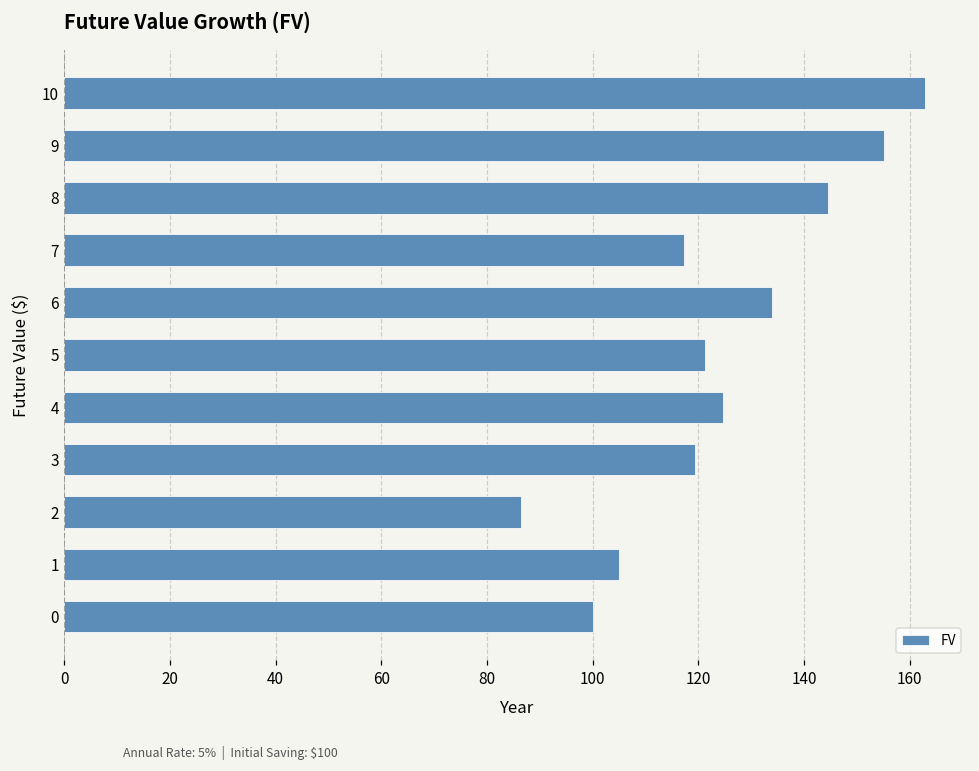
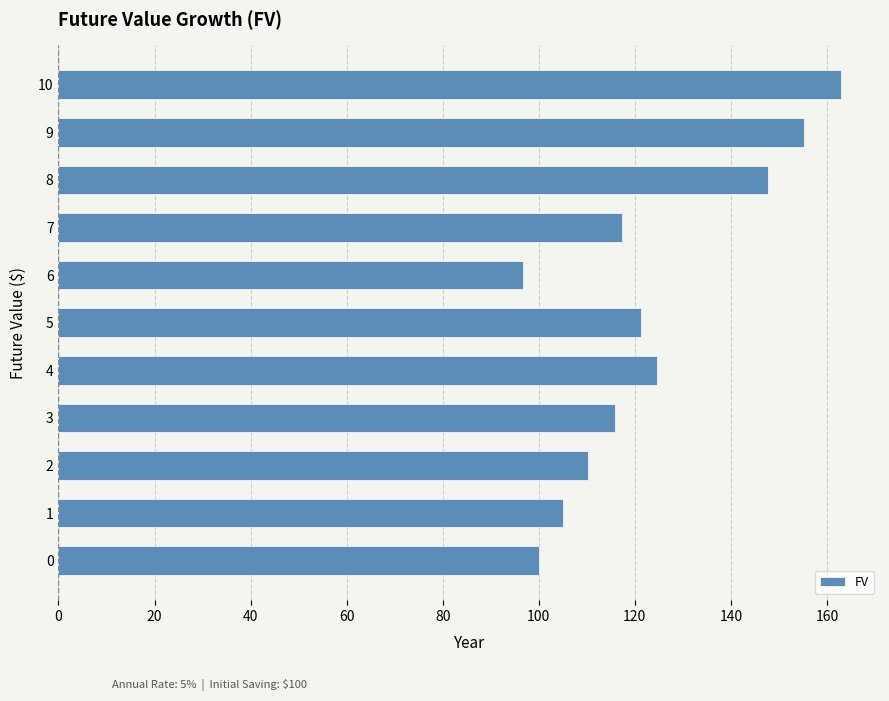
  {
    "10": 163,
    "9": 155,
-   "8": 145,
+   "8": 148,
    "7": 117,
-   "6": 134,
+   "6": 97,
    "5": 121,
    "4": 125,
-   "3": 119,
-   "2": 86,
+   "3": 116,
+   "2": 110,
    "1": 105,
    "0": 100
  }
